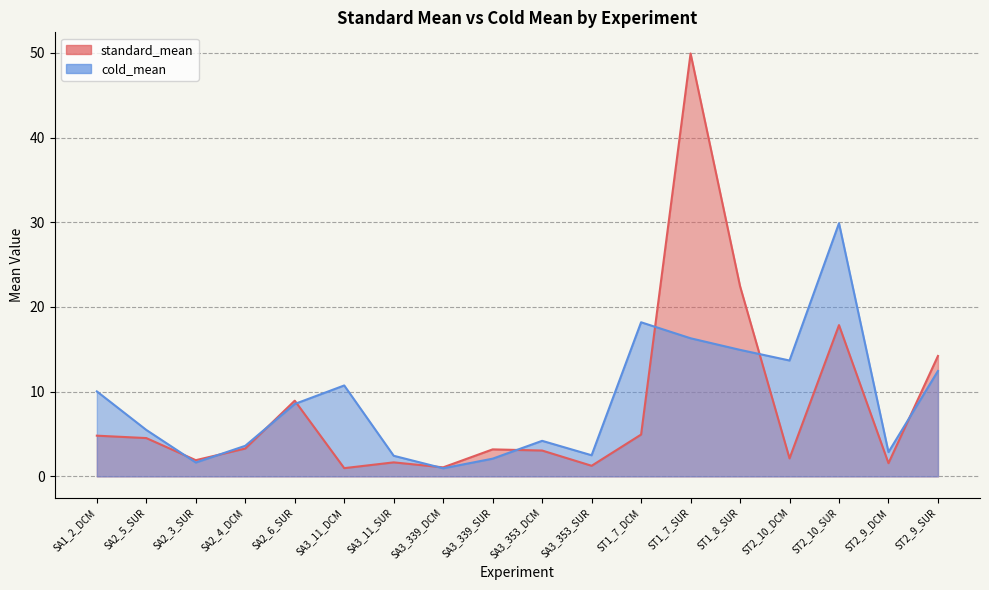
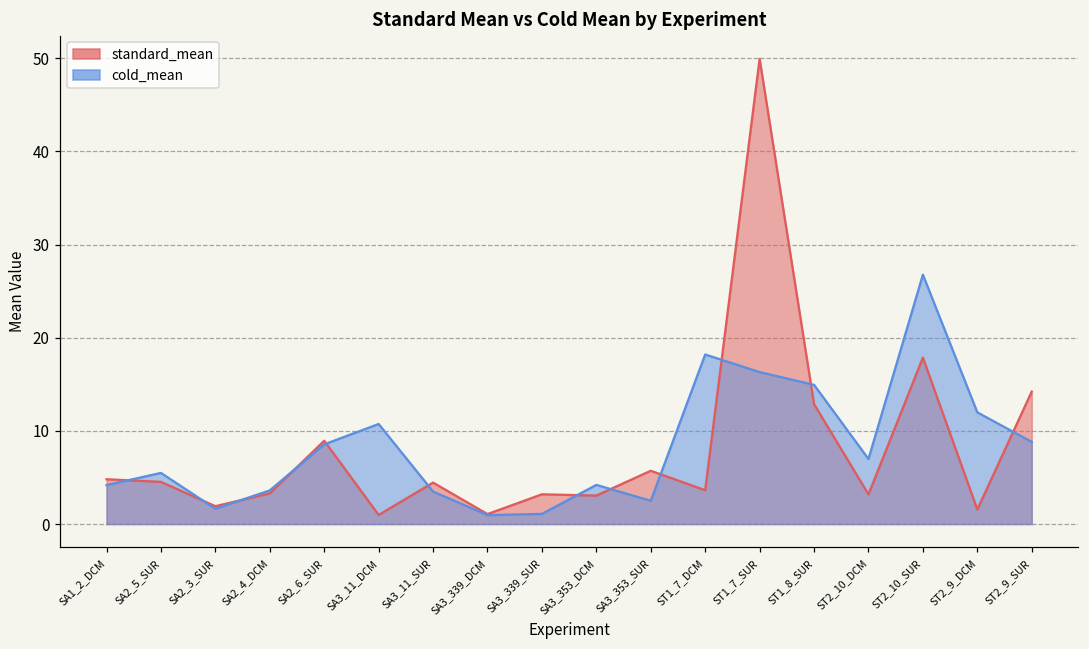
  {
    "standard_mean": {
      "SA1_2_DCM": 5,
      "SA2_5_SUR": 5,
      "SA2_4_DCM": 3,
      "SA2_6_SUR": 9,
      "SA3_11_DCM": 1,
-     "SA3_11_SUR": 2,
+     "SA3_11_SUR": 4,
      "SA3_339_SUR": 3,
      "SA3_353_DCM": 3,
-     "SA3_353_SUR": 1,
-     "ST1_7_DCM": 5,
+     "SA3_353_SUR": 6,
+     "ST1_7_DCM": 4,
      "ST1_7_SUR": 50,
-     "ST1_8_SUR": 22,
-     "ST2_10_DCM": 2,
+     "ST1_8_SUR": 13,
+     "ST2_10_DCM": 3,
      "ST2_10_SUR": 18,
      "ST2_9_DCM": 2,
      "ST2_9_SUR": 14
    },
    "cold_mean": {
-     "SA1_2_DCM": 10,
+     "SA1_2_DCM": 4,
      "SA2_5_SUR": 5,
      "SA2_4_DCM": 4,
      "SA2_6_SUR": 9,
      "SA3_11_DCM": 11,
-     "SA3_11_SUR": 2,
-     "SA3_339_SUR": 2,
+     "SA3_11_SUR": 3,
+     "SA3_339_SUR": 1,
      "SA3_353_DCM": 4,
      "SA3_353_SUR": 2,
      "ST1_7_DCM": 18,
      "ST1_7_SUR": 16,
      "ST1_8_SUR": 15,
-     "ST2_10_DCM": 14,
-     "ST2_10_SUR": 30,
-     "ST2_9_DCM": 3,
-     "ST2_9_SUR": 12
+     "ST2_10_DCM": 7,
+     "ST2_10_SUR": 27,
+     "ST2_9_DCM": 12,
+     "ST2_9_SUR": 9
    }
  }
